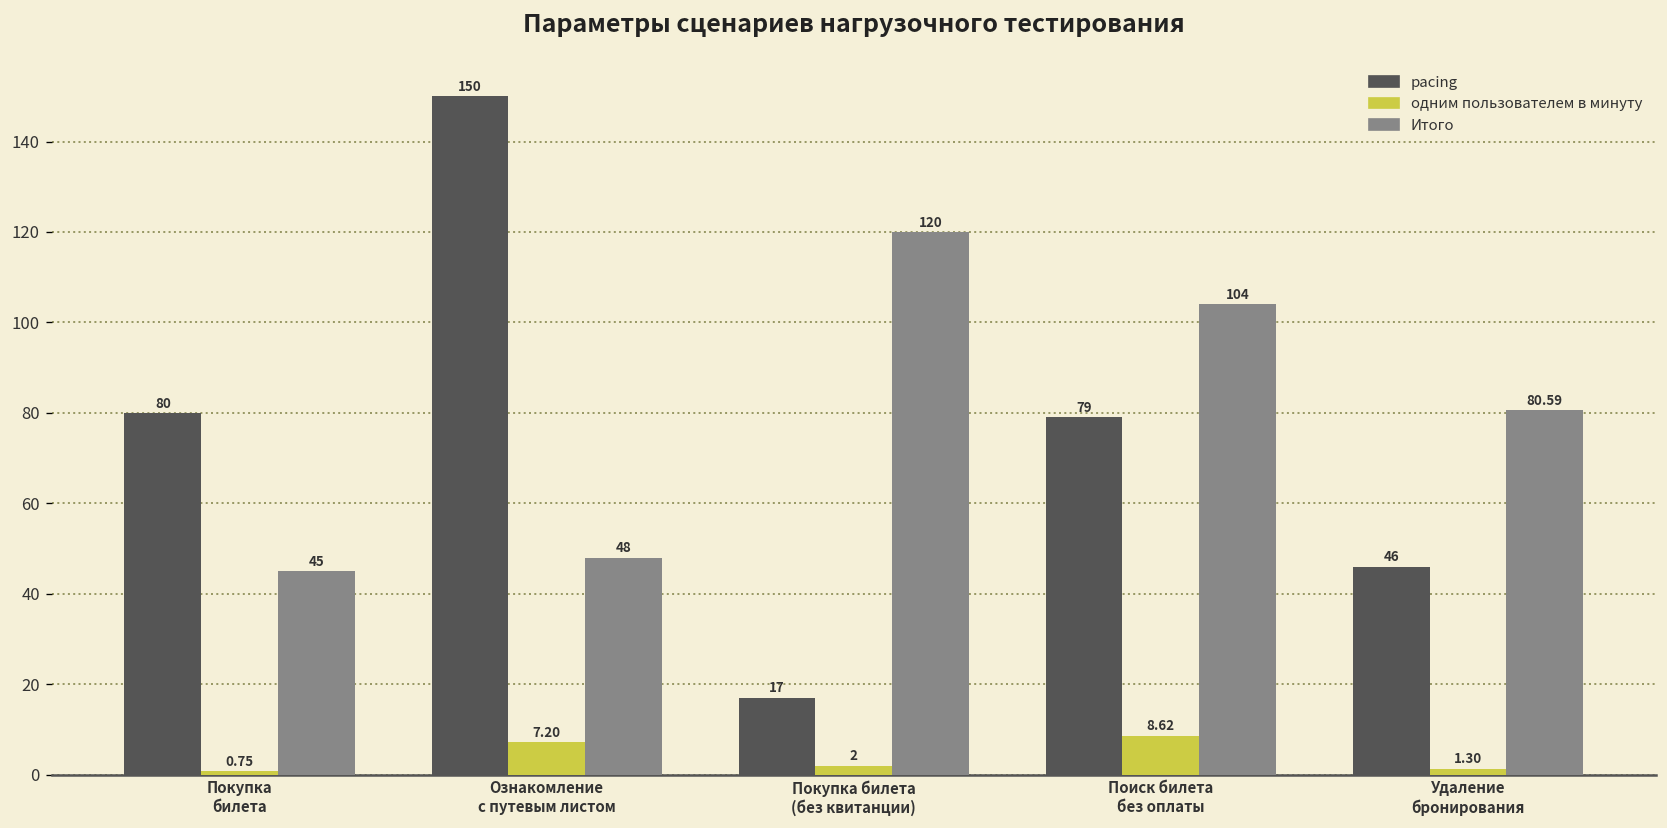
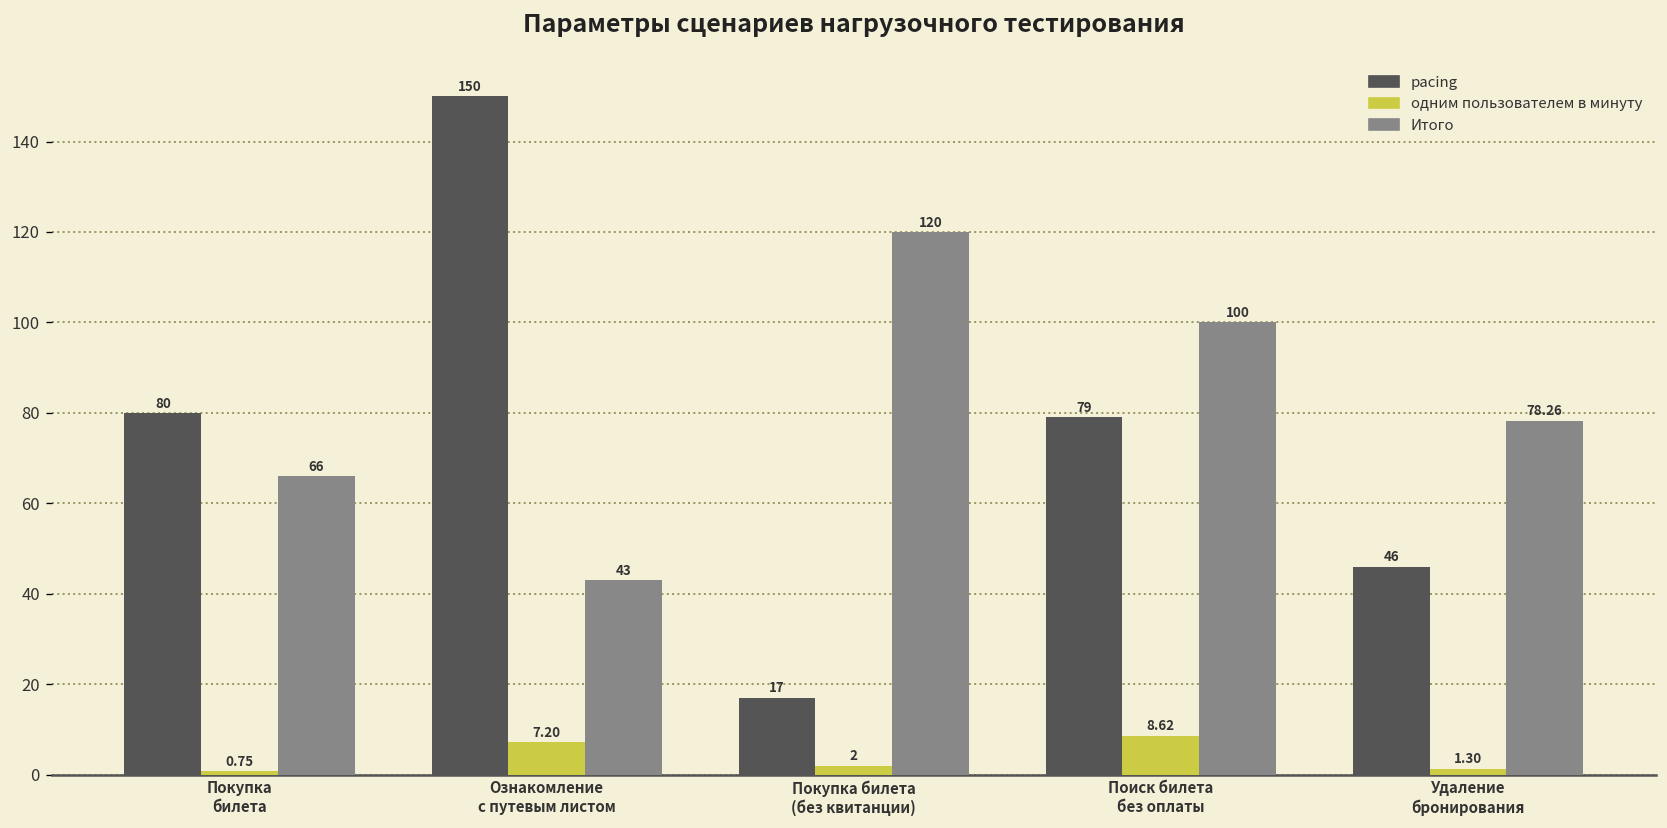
  {
    "pacing": {
      "Покупка билета": 80,
      "Ознакомление с путевым листом": 150,
      "Покупка билета (без квитанции)": 17,
      "Поиск билета без оплаты": 79,
      "Удаление бронирования": 46
    },
    "одним пользователем в минуту": {
      "Покупка билета": 0.75,
      "Ознакомление с путевым листом": 7.20,
      "Покупка билета (без квитанции)": 2,
      "Поиск билета без оплаты": 8.62,
      "Удаление бронирования": 1.30
    },
    "Итого": {
-     "Покупка билета": 45,
-     "Ознакомление с путевым листом": 48,
+     "Покупка билета": 66,
+     "Ознакомление с путевым листом": 43,
      "Покупка билета (без квитанции)": 120,
-     "Поиск билета без оплаты": 104,
-     "Удаление бронирования": 80.59
+     "Поиск билета без оплаты": 100,
+     "Удаление бронирования": 78.26
    }
  }
